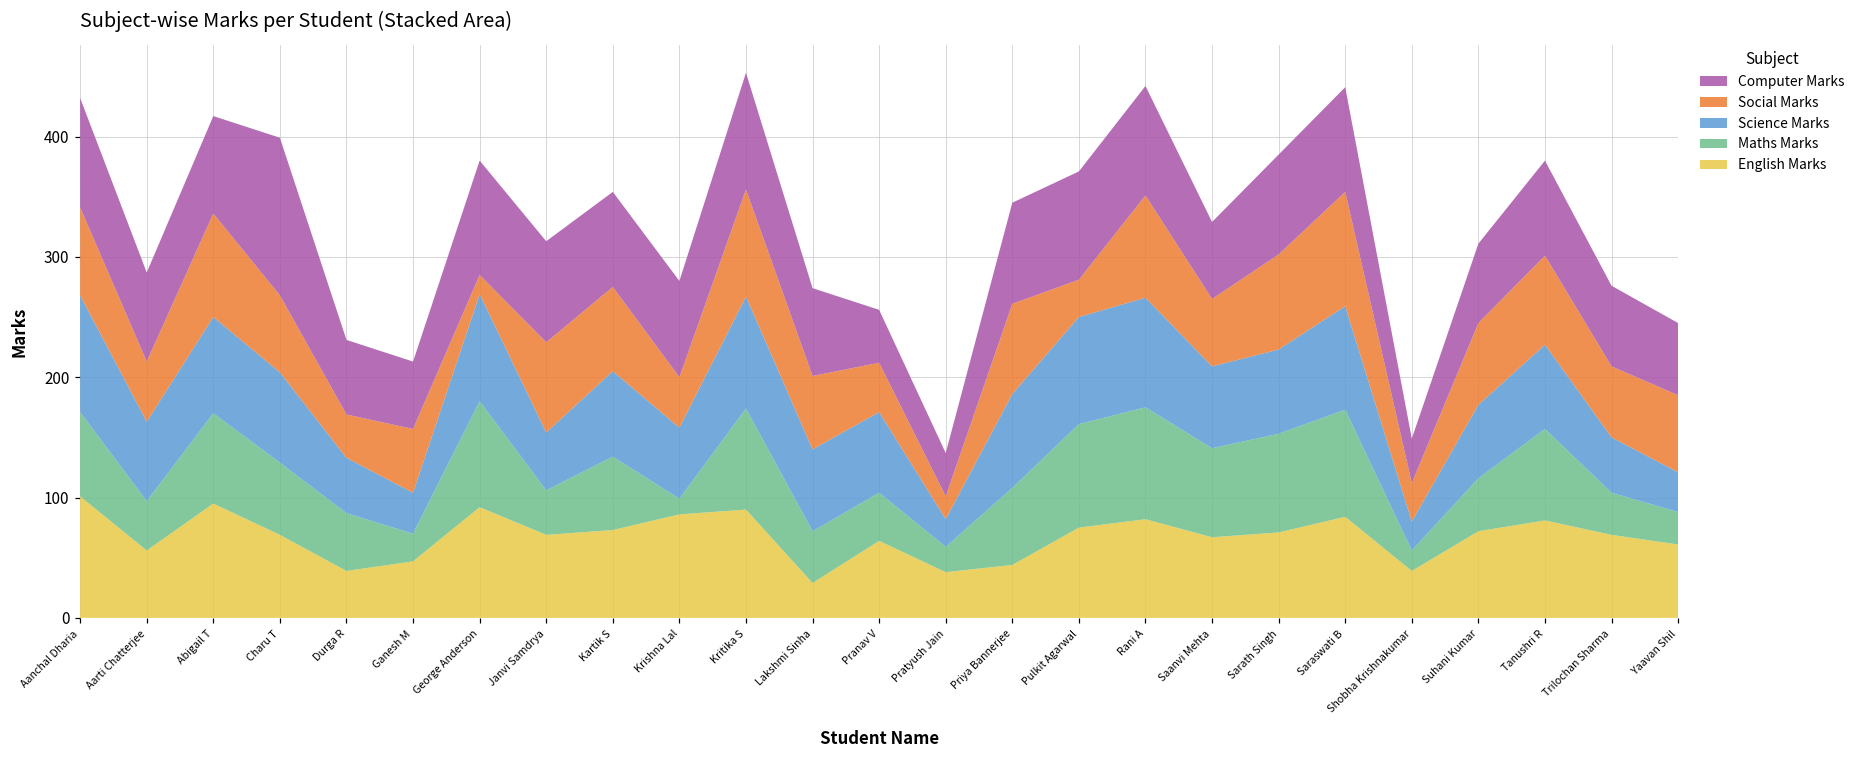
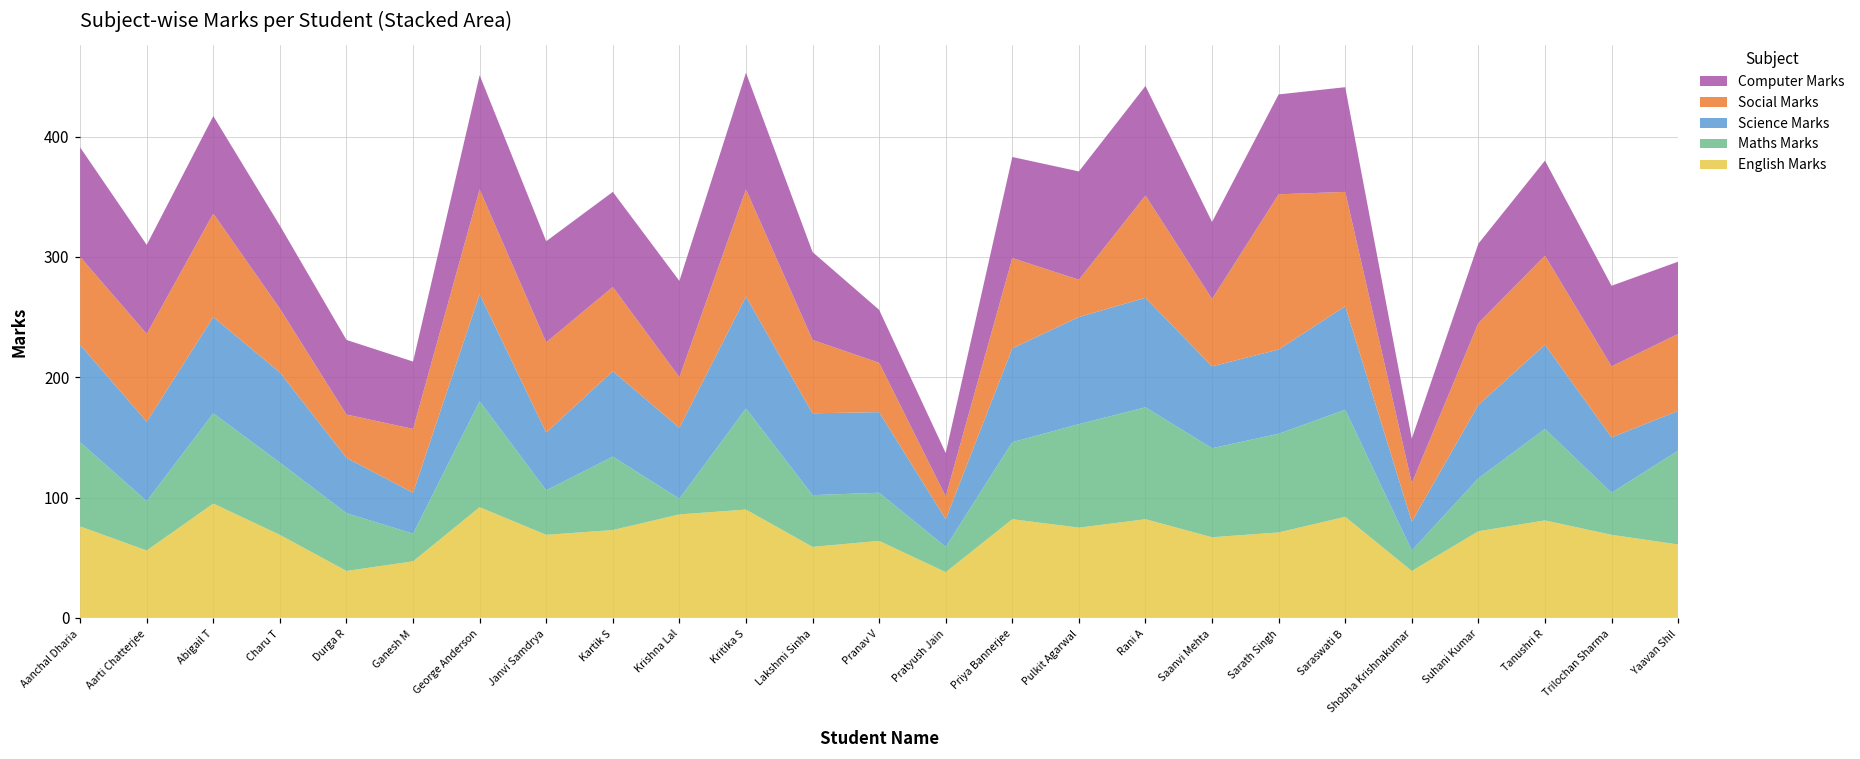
  {
    "English Marks": {
-     "Aanchal Dharia": 101,
+     "Aanchal Dharia": 76,
      "Aarti Chatterjee": 56,
      "Abigail T": 95,
      "Charu T": 69,
      "Durga R": 39,
      "Ganesh M": 47,
      "George Anderson": 92,
      "Janvi Samdrya": 69,
      "Kartik S": 73,
      "Krishna Lal": 86,
      "Kritika S": 90,
-     "Lakshmi Sinha": 29,
+     "Lakshmi Sinha": 59,
      "Pranav V": 64,
      "Pratyush Jain": 38,
-     "Priya Bannerjee": 44,
+     "Priya Bannerjee": 82,
      "Pulkit Agarwal": 75,
      "Rani A": 82,
      "Saanvi Mehta": 67,
      "Sarath Singh": 71,
      "Saraswati B": 84,
      "Shobha Krishnakumar": 39,
      "Suhani Kumar": 72,
      "Tanushri R": 81,
      "Trilochan Sharma": 69,
      "Yaavan Shil": 61
    },
    "Maths Marks": {
      "Aanchal Dharia": 70,
      "Aarti Chatterjee": 41,
      "Abigail T": 75,
      "Charu T": 60,
      "Durga R": 48,
      "Ganesh M": 23,
      "George Anderson": 88,
      "Janvi Samdrya": 37,
      "Kartik S": 61,
      "Krishna Lal": 13,
      "Kritika S": 84,
      "Lakshmi Sinha": 43,
      "Pranav V": 40,
      "Pratyush Jain": 21,
      "Priya Bannerjee": 64,
      "Pulkit Agarwal": 86,
      "Rani A": 93,
      "Saanvi Mehta": 74,
      "Sarath Singh": 82,
      "Saraswati B": 89,
      "Shobha Krishnakumar": 17,
      "Suhani Kumar": 44,
      "Tanushri R": 76,
      "Trilochan Sharma": 35,
-     "Yaavan Shil": 27
+     "Yaavan Shil": 78
    },
    "Science Marks": {
-     "Aanchal Dharia": 97,
+     "Aanchal Dharia": 81,
      "Aarti Chatterjee": 66,
      "Abigail T": 80,
      "Charu T": 75,
      "Durga R": 46,
      "Ganesh M": 34,
      "George Anderson": 89,
      "Janvi Samdrya": 48,
      "Kartik S": 71,
      "Krishna Lal": 59,
      "Kritika S": 93,
      "Lakshmi Sinha": 68,
      "Pranav V": 67,
      "Pratyush Jain": 23,
      "Priya Bannerjee": 78,
      "Pulkit Agarwal": 89,
      "Rani A": 91,
      "Saanvi Mehta": 68,
      "Sarath Singh": 70,
      "Saraswati B": 86,
      "Shobha Krishnakumar": 24,
      "Suhani Kumar": 61,
      "Tanushri R": 70,
      "Trilochan Sharma": 46,
      "Yaavan Shil": 33
    },
    "Social Marks": {
      "Aanchal Dharia": 73,
-     "Aarti Chatterjee": 50,
+     "Aarti Chatterjee": 73,
      "Abigail T": 86,
-     "Charu T": 64,
+     "Charu T": 53,
      "Durga R": 36,
      "Ganesh M": 53,
-     "George Anderson": 16,
+     "George Anderson": 87,
      "Janvi Samdrya": 75,
      "Kartik S": 70,
      "Krishna Lal": 42,
      "Kritika S": 89,
      "Lakshmi Sinha": 61,
      "Pranav V": 41,
      "Pratyush Jain": 19,
      "Priya Bannerjee": 75,
      "Pulkit Agarwal": 31,
      "Rani A": 85,
      "Saanvi Mehta": 56,
-     "Sarath Singh": 79,
+     "Sarath Singh": 129,
      "Saraswati B": 95,
      "Shobha Krishnakumar": 32,
      "Suhani Kumar": 68,
      "Tanushri R": 74,
      "Trilochan Sharma": 59,
      "Yaavan Shil": 64
    },
    "Computer Marks": {
      "Aanchal Dharia": 91,
      "Aarti Chatterjee": 74,
      "Abigail T": 81,
-     "Charu T": 131,
+     "Charu T": 69,
      "Durga R": 62,
      "Ganesh M": 56,
      "George Anderson": 95,
      "Janvi Samdrya": 84,
      "Kartik S": 79,
      "Krishna Lal": 80,
      "Kritika S": 97,
      "Lakshmi Sinha": 73,
      "Pranav V": 44,
      "Pratyush Jain": 36,
      "Priya Bannerjee": 84,
      "Pulkit Agarwal": 90,
      "Rani A": 91,
      "Saanvi Mehta": 64,
      "Sarath Singh": 83,
      "Saraswati B": 87,
      "Shobha Krishnakumar": 37,
      "Suhani Kumar": 66,
      "Tanushri R": 79,
      "Trilochan Sharma": 67,
      "Yaavan Shil": 60
    }
  }
